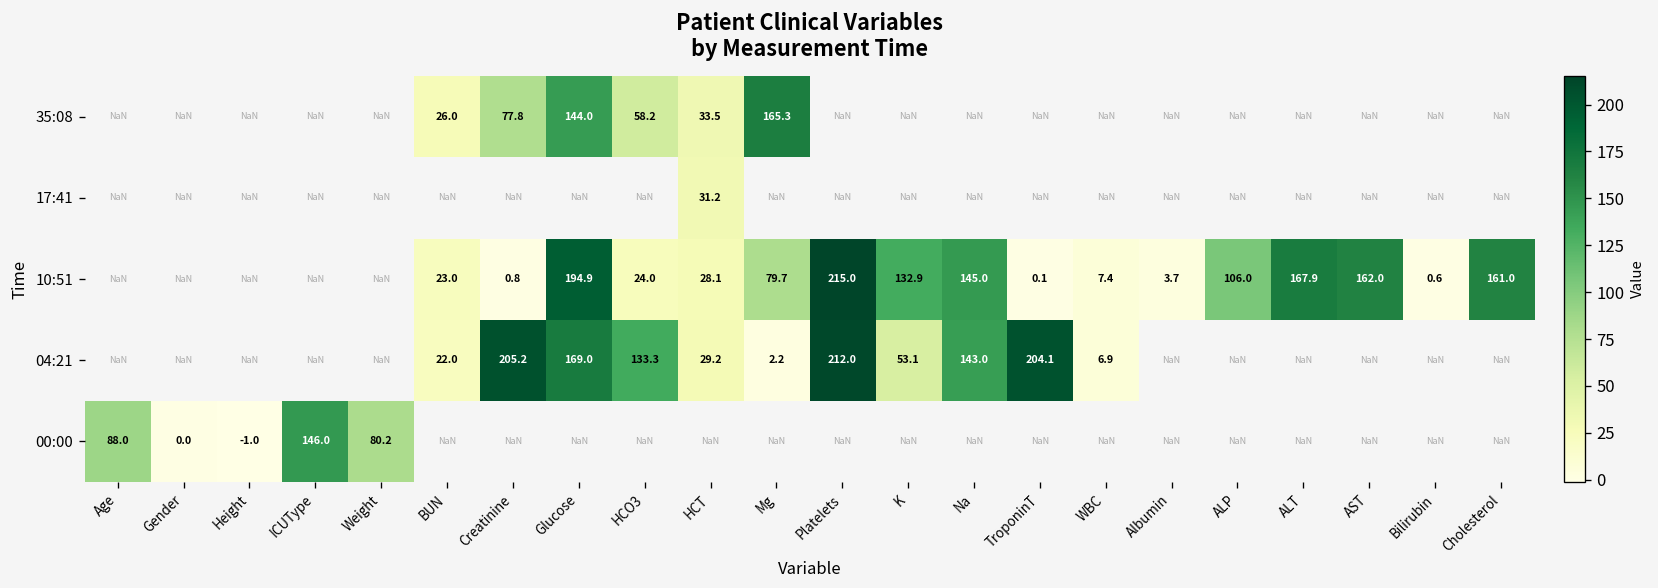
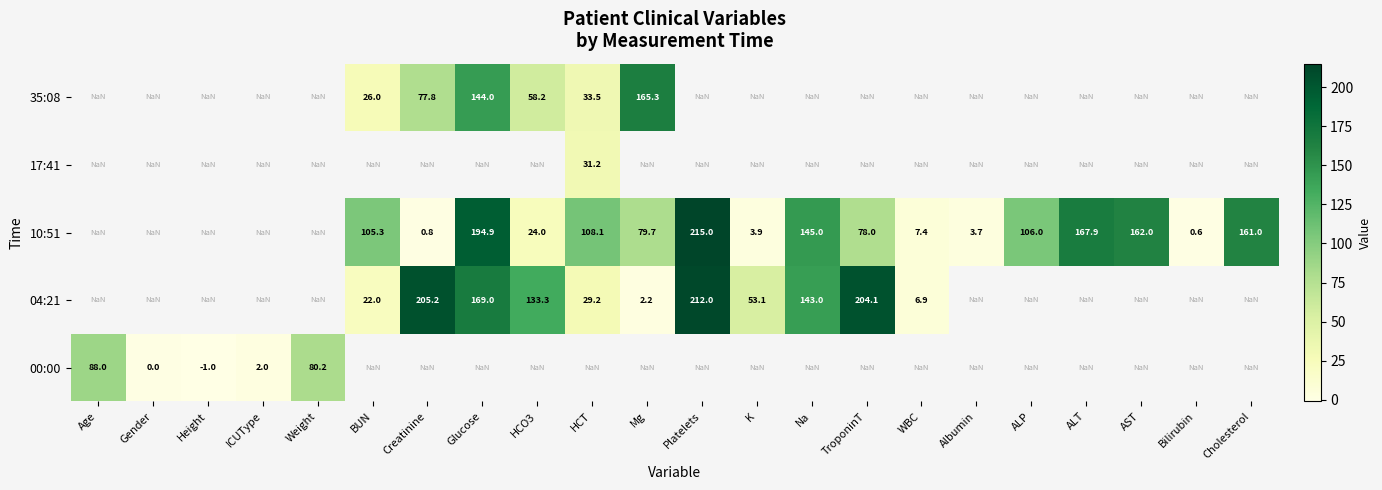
  {
    "35:08": {
      "BUN": 26.0,
      "Creatinine": 77.8,
      "Glucose": 144.0,
      "HCO3": 58.2,
      "HCT": 33.5,
      "Mg": 165.3
    },
    "17:41": {
      "HCT": 31.2
    },
    "10:51": {
-     "BUN": 23.0,
+     "BUN": 105.3,
      "Creatinine": 0.8,
      "Glucose": 194.9,
      "HCO3": 24.0,
-     "HCT": 28.1,
+     "HCT": 108.1,
      "Mg": 79.7,
      "Platelets": 215.0,
-     "K": 132.9,
+     "K": 3.9,
      "Na": 145.0,
-     "TroponinT": 0.1,
+     "TroponinT": 78.0,
      "WBC": 7.4,
      "Albumin": 3.7,
      "ALP": 106.0,
      "ALT": 167.9,
      "AST": 162.0,
      "Bilirubin": 0.6,
      "Cholesterol": 161.0
    },
    "04:21": {
      "BUN": 22.0,
      "Creatinine": 205.2,
      "Glucose": 169.0,
      "HCO3": 133.3,
      "HCT": 29.2,
      "Mg": 2.2,
      "Platelets": 212.0,
      "K": 53.1,
      "Na": 143.0,
      "TroponinT": 204.1,
      "WBC": 6.9
    },
    "00:00": {
      "Age": 88.0,
      "Gender": 0.0,
      "Height": -1.0,
-     "ICUType": 146.0,
+     "ICUType": 2.0,
      "Weight": 80.2
    }
  }
